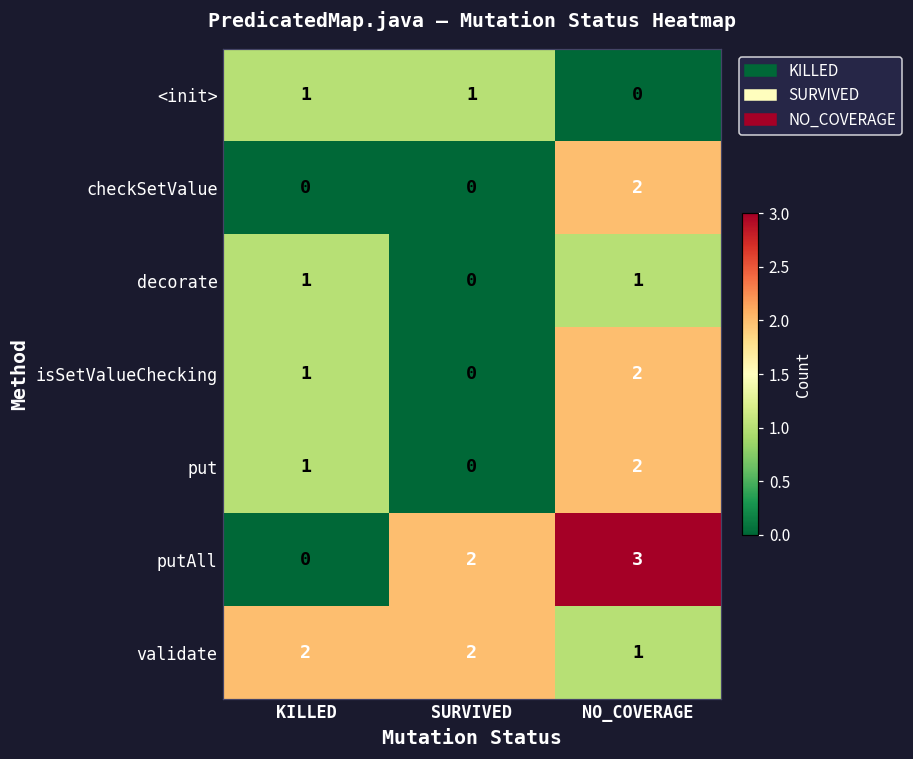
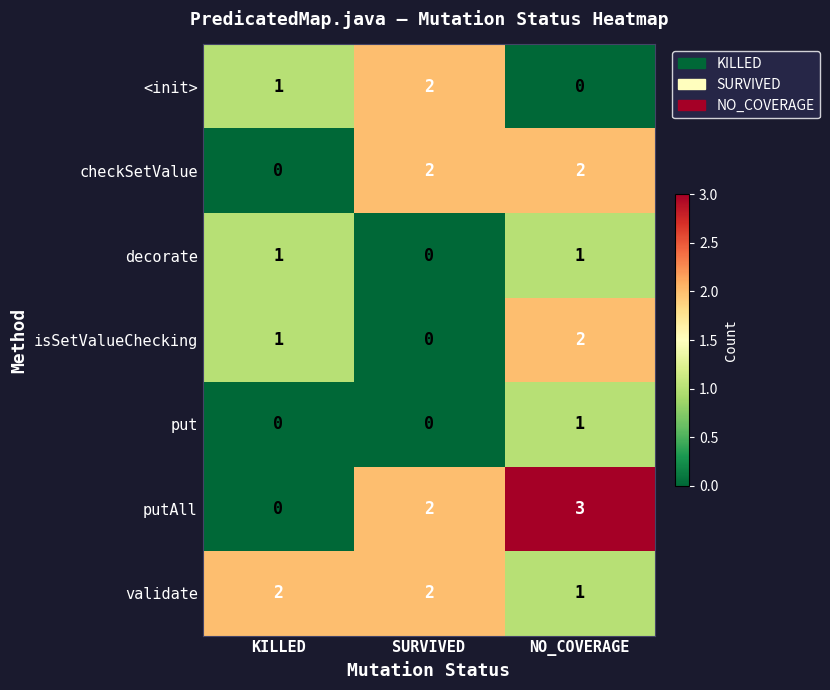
  {
    "<init>": {
      "KILLED": 1,
-     "SURVIVED": 1,
+     "SURVIVED": 2,
      "NO_COVERAGE": 0
    },
    "checkSetValue": {
      "KILLED": 0,
-     "SURVIVED": 0,
+     "SURVIVED": 2,
      "NO_COVERAGE": 2
    },
    "decorate": {
      "KILLED": 1,
      "SURVIVED": 0,
      "NO_COVERAGE": 1
    },
    "isSetValueChecking": {
      "KILLED": 1,
      "SURVIVED": 0,
      "NO_COVERAGE": 2
    },
    "put": {
-     "KILLED": 1,
+     "KILLED": 0,
      "SURVIVED": 0,
-     "NO_COVERAGE": 2
+     "NO_COVERAGE": 1
    },
    "putAll": {
      "KILLED": 0,
      "SURVIVED": 2,
      "NO_COVERAGE": 3
    },
    "validate": {
      "KILLED": 2,
      "SURVIVED": 2,
      "NO_COVERAGE": 1
    }
  }
